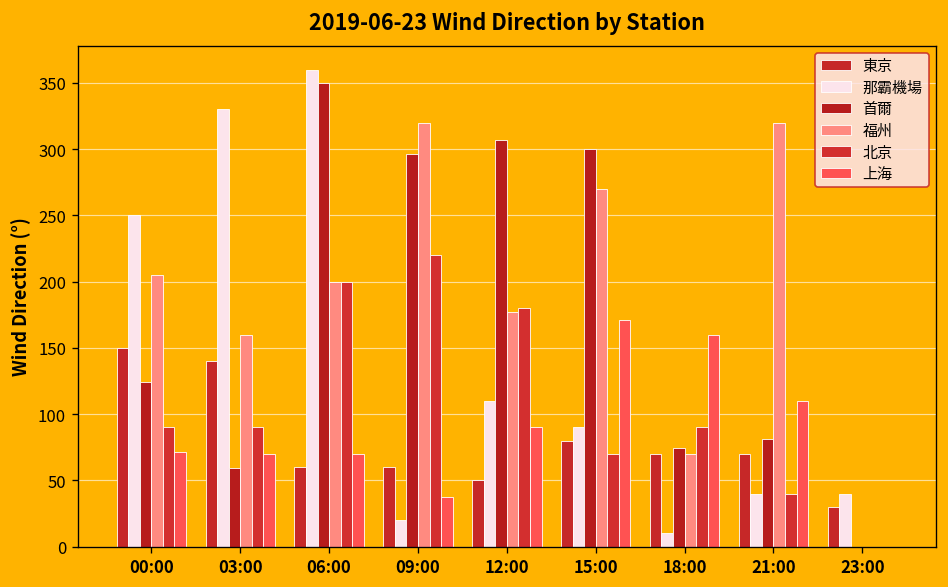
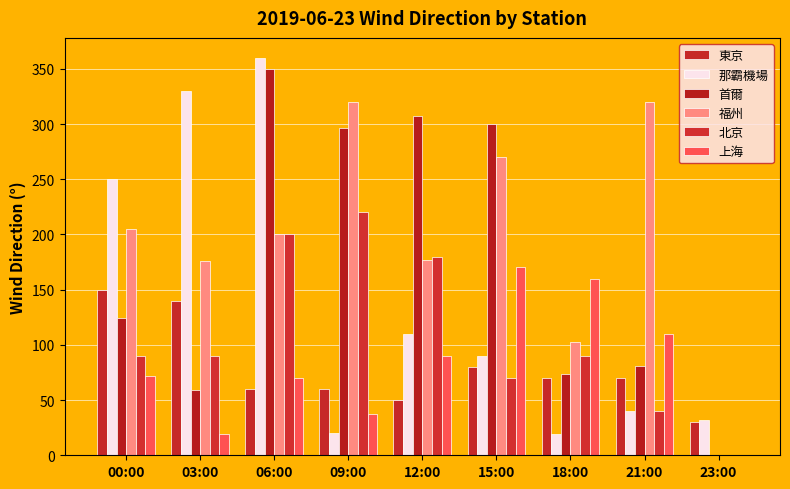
  {
    "那霸機場": {
      "00:00": 250,
      "03:00": 330,
      "06:00": 360,
      "09:00": 20,
      "12:00": 110,
      "15:00": 90,
-     "18:00": 10,
+     "18:00": 19,
      "21:00": 40,
-     "23:00": 40
+     "23:00": 32
    },
    "福州": {
      "00:00": 205,
-     "03:00": 160,
+     "03:00": 176,
      "06:00": 200,
      "09:00": 320,
      "12:00": 177,
      "15:00": 270,
-     "18:00": 70,
+     "18:00": 102,
      "21:00": 320,
      "23:00": 0
    },
    "上海": {
      "00:00": 72,
-     "03:00": 70,
+     "03:00": 19,
      "06:00": 70,
      "09:00": 38,
      "12:00": 90,
      "15:00": 171,
      "18:00": 160,
      "21:00": 110,
      "23:00": 0
    }
  }
